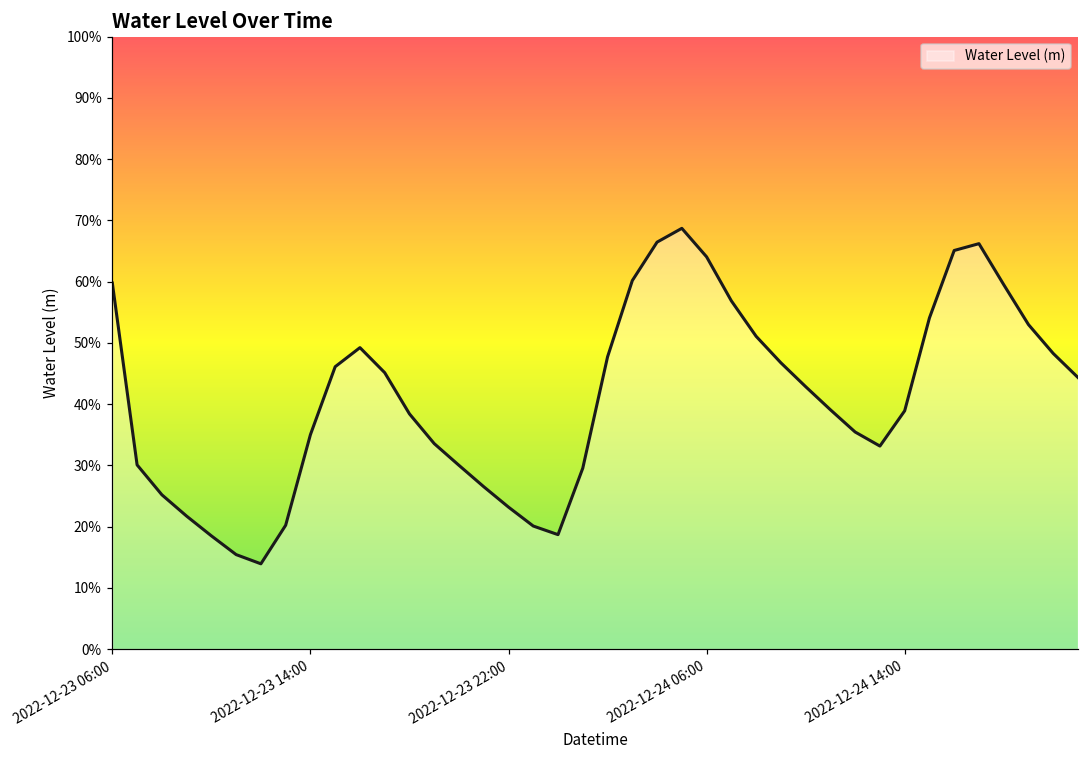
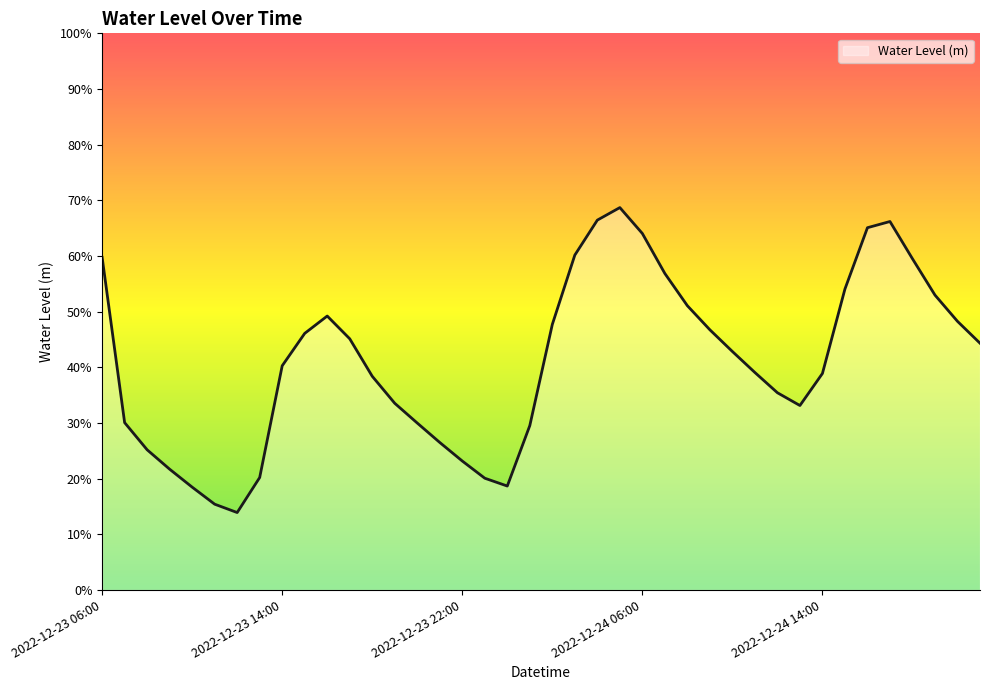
  {
    "2022-12-23 06:00": "60%",
-   "2022-12-23 14:00": "35%",
+   "2022-12-23 14:00": "40%",
    "2022-12-23 22:00": "23%",
    "2022-12-24 06:00": "64%",
    "2022-12-24 14:00": "39%"
  }
